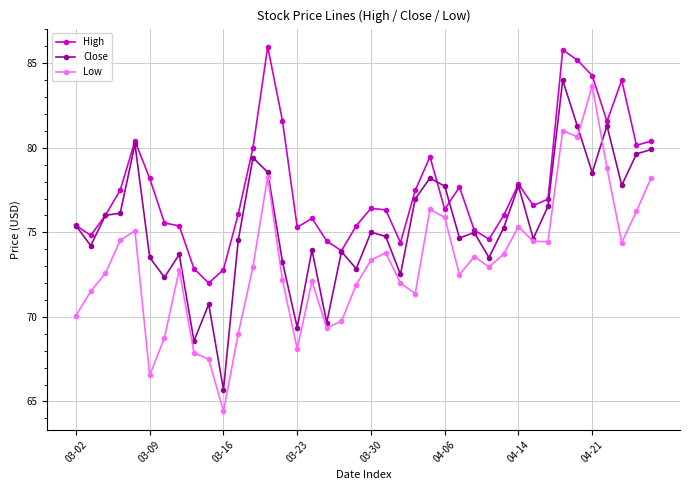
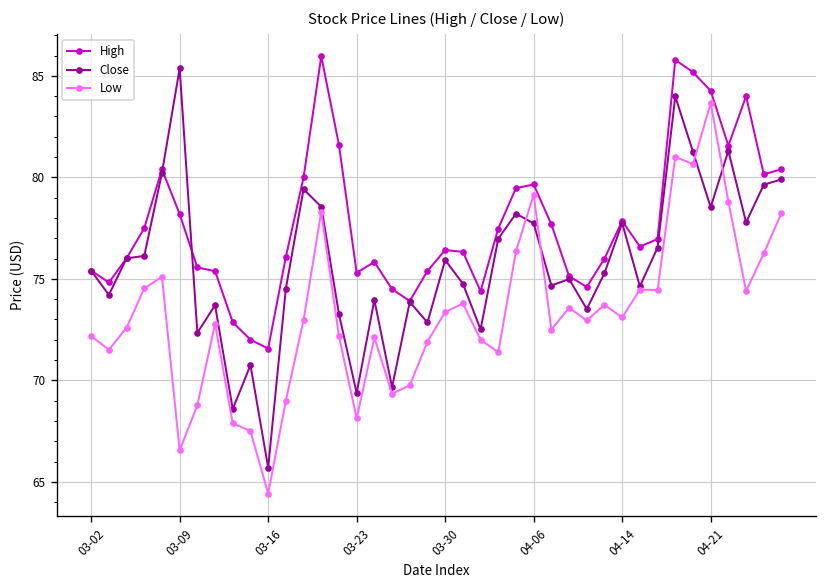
  {
    "High": {
      "03-09": 78.2,
-     "03-16": 72.8,
+     "03-16": 71.6,
      "03-23": 75.3,
      "03-30": 76.4,
-     "04-06": 76.4,
+     "04-06": 79.7,
      "04-21": 84.3
    },
    "Close": {
-     "03-09": 73.5,
+     "03-09": 85.4,
      "03-16": 65.7,
      "03-23": 69.4,
-     "03-30": 75.0,
+     "03-30": 75.9,
      "04-06": 77.7,
      "04-21": 78.5
    },
    "Low": {
-     "03-02": 70.1,
+     "03-02": 72.2,
      "03-09": 66.5,
      "03-16": 64.4,
      "03-23": 68.1,
      "03-30": 73.4,
-     "04-06": 75.9,
-     "04-14": 75.3,
+     "04-06": 79.1,
+     "04-14": 73.1,
      "04-21": 83.7
    }
  }
